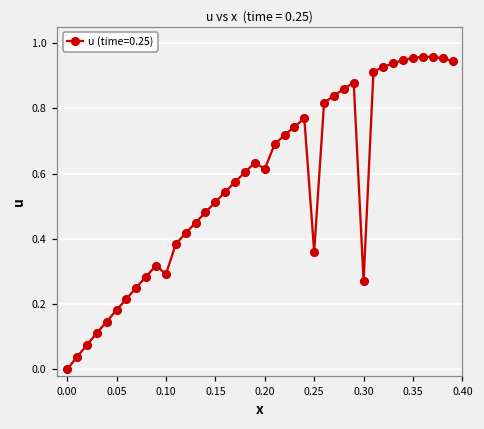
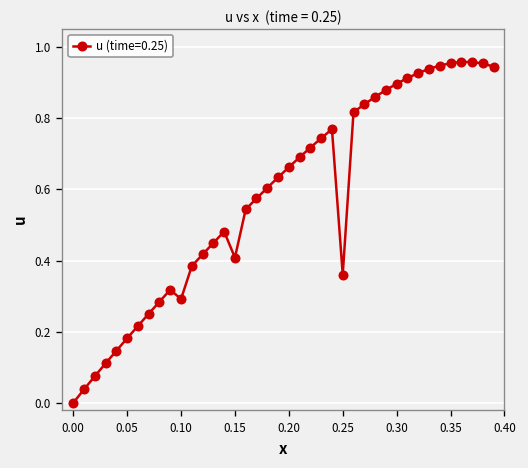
  {
    "0.00": 0.00,
    "0.05": 0.18,
    "0.10": 0.29,
-   "0.15": 0.51,
-   "0.20": 0.61,
+   "0.15": 0.41,
+   "0.20": 0.66,
    "0.25": 0.36,
-   "0.30": 0.27,
+   "0.30": 0.90,
    "0.35": 0.95
  }
